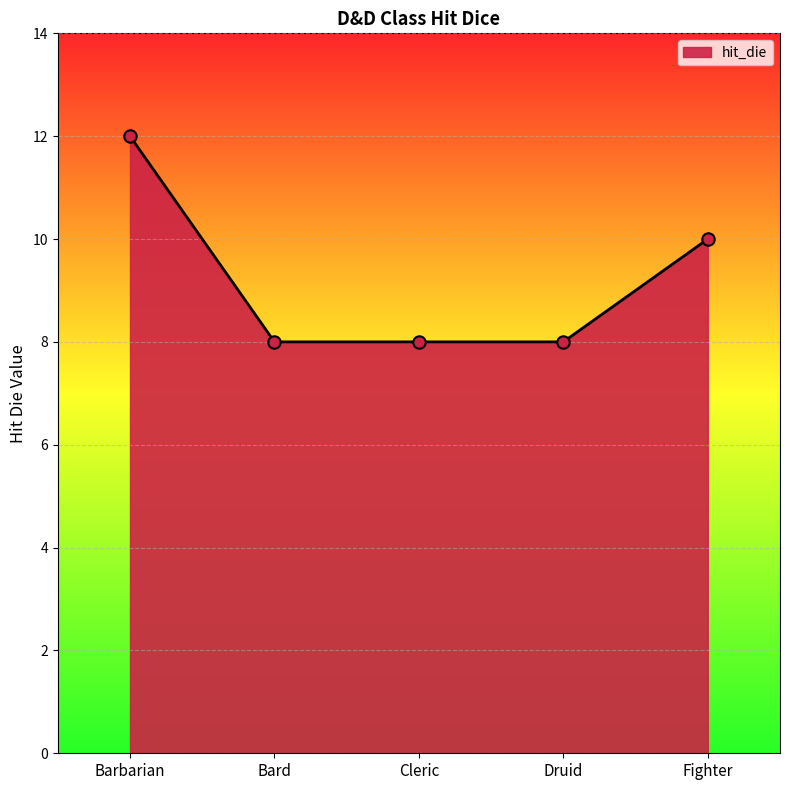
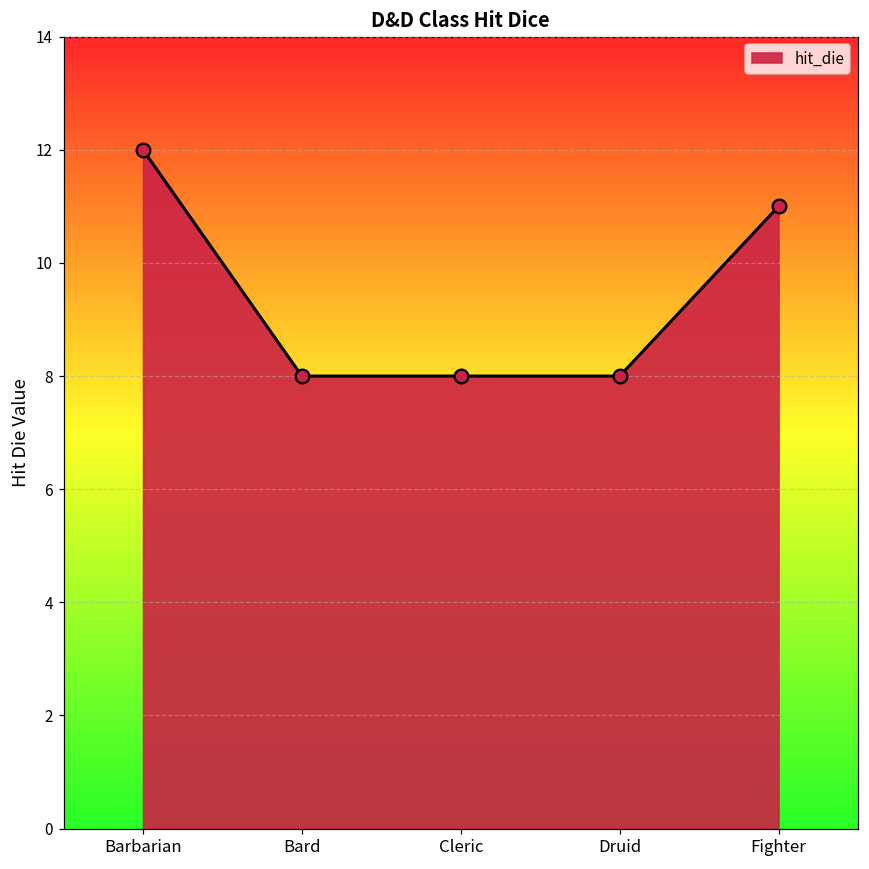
  {
    "Barbarian": 12,
    "Bard": 8,
    "Cleric": 8,
    "Druid": 8,
-   "Fighter": 10
+   "Fighter": 11
  }
